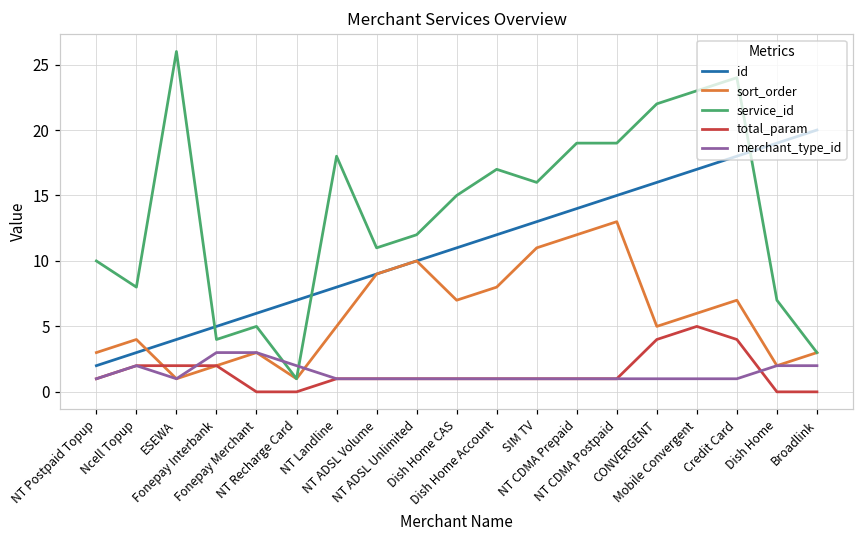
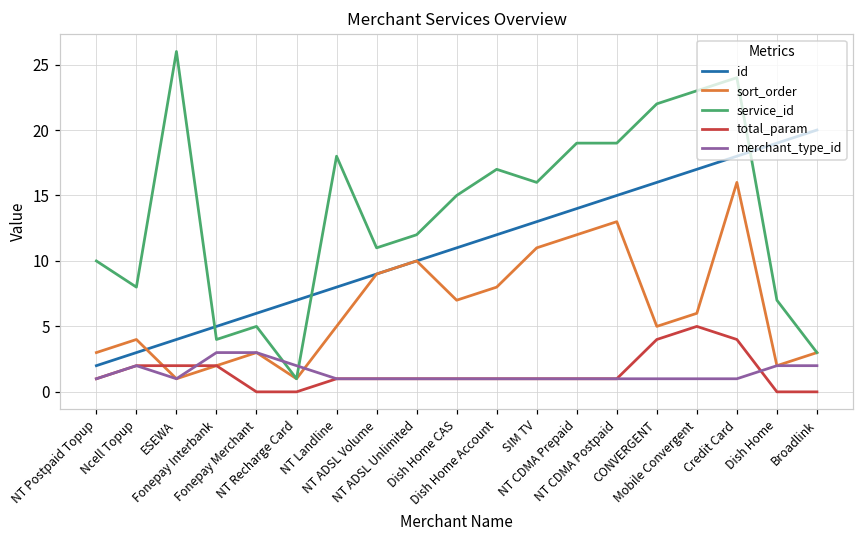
  {
    "id": {
      "NT Postpaid Topup": 2,
      "Ncell Topup": 3,
      "ESEWA": 4,
      "Fonepay Interbank": 5,
      "Fonepay Merchant": 6,
      "NT Recharge Card": 7,
      "NT Landline": 8,
      "Dish Home CAS": 11,
      "Dish Home Account": 12,
      "SIM TV": 13,
      "NT CDMA Prepaid": 14,
      "NT CDMA Postpaid": 15,
      "CONVERGENT": 16,
      "Mobile Convergent": 17,
      "Credit Card": 18
    },
    "sort_order": {
      "NT Postpaid Topup": 3,
      "Ncell Topup": 4,
      "NT Landline": 5,
      "Dish Home CAS": 7,
      "Dish Home Account": 8,
      "SIM TV": 11,
      "NT CDMA Prepaid": 12,
      "NT CDMA Postpaid": 13,
      "CONVERGENT": 5,
      "Mobile Convergent": 6,
-     "Credit Card": 7
+     "Credit Card": 16
    },
    "service_id": {
      "NT Postpaid Topup": 10,
      "Ncell Topup": 8,
      "ESEWA": 26,
      "Fonepay Interbank": 4,
      "Fonepay Merchant": 5,
      "NT Landline": 18,
      "NT ADSL Volume": 11,
      "NT ADSL Unlimited": 12,
      "Dish Home CAS": 15,
      "Dish Home Account": 17,
      "SIM TV": 16,
      "NT CDMA Prepaid": 19,
      "NT CDMA Postpaid": 19,
      "CONVERGENT": 22,
      "Mobile Convergent": 23,
      "Dish Home": 7
    },
    "total_param": {
      "ESEWA": 2,
      "Fonepay Merchant": 0,
      "NT Recharge Card": 0,
      "CONVERGENT": 4,
      "Mobile Convergent": 5,
      "Credit Card": 4,
      "Dish Home": 0,
      "Broadlink": 0
    },
    "merchant_type_id": {
      "Fonepay Interbank": 3,
      "NT Recharge Card": 2,
      "CONVERGENT": 1,
      "Mobile Convergent": 1,
      "Credit Card": 1,
      "Broadlink": 2
    }
  }
